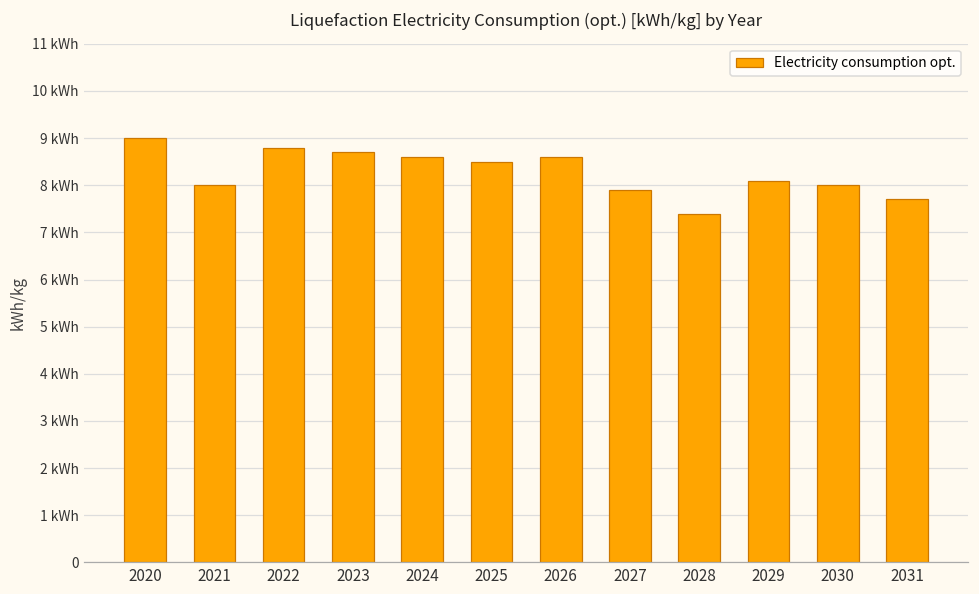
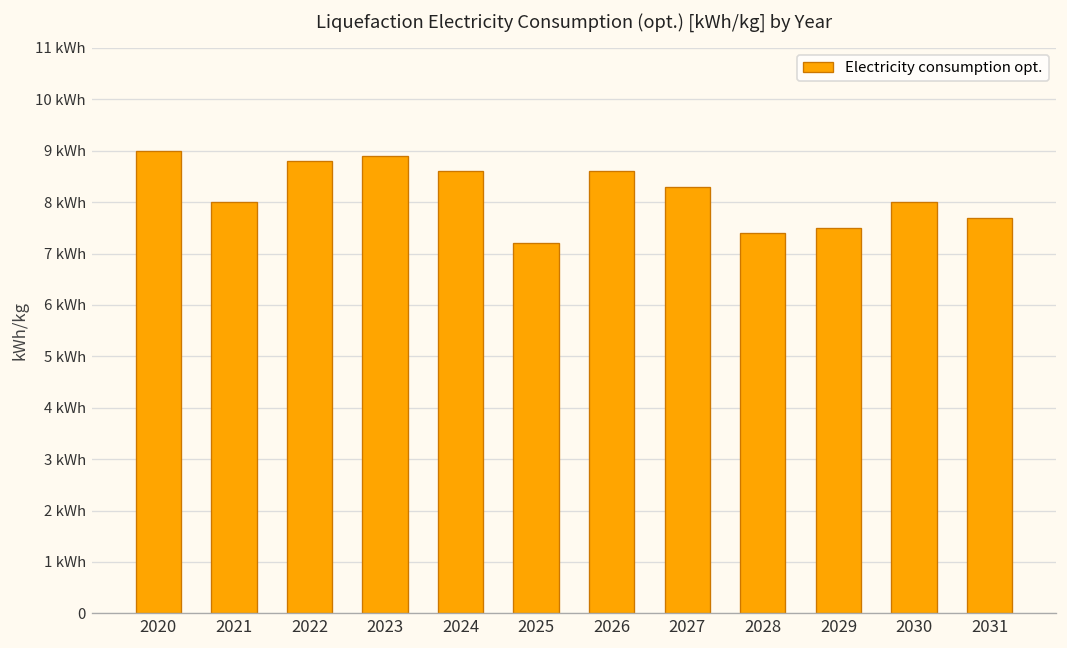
  {
    "2020": "9.0 kWh",
    "2021": "8.0 kWh",
    "2022": "8.8 kWh",
-   "2023": "8.7 kWh",
+   "2023": "8.9 kWh",
    "2024": "8.6 kWh",
-   "2025": "8.5 kWh",
+   "2025": "7.2 kWh",
    "2026": "8.6 kWh",
-   "2027": "7.9 kWh",
+   "2027": "8.3 kWh",
    "2028": "7.4 kWh",
-   "2029": "8.1 kWh",
+   "2029": "7.5 kWh",
    "2030": "8.0 kWh",
    "2031": "7.7 kWh"
  }
